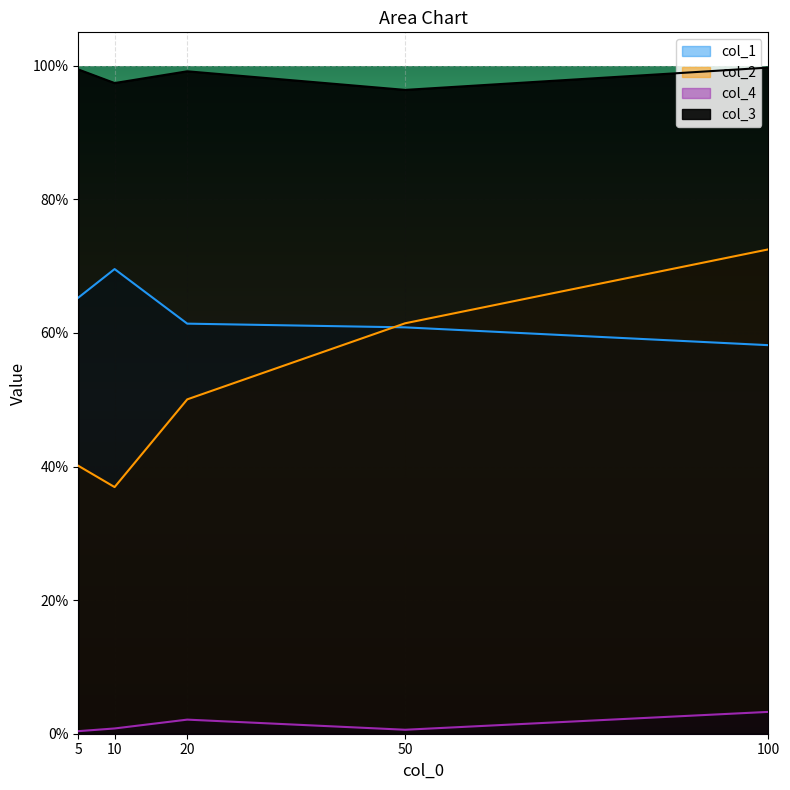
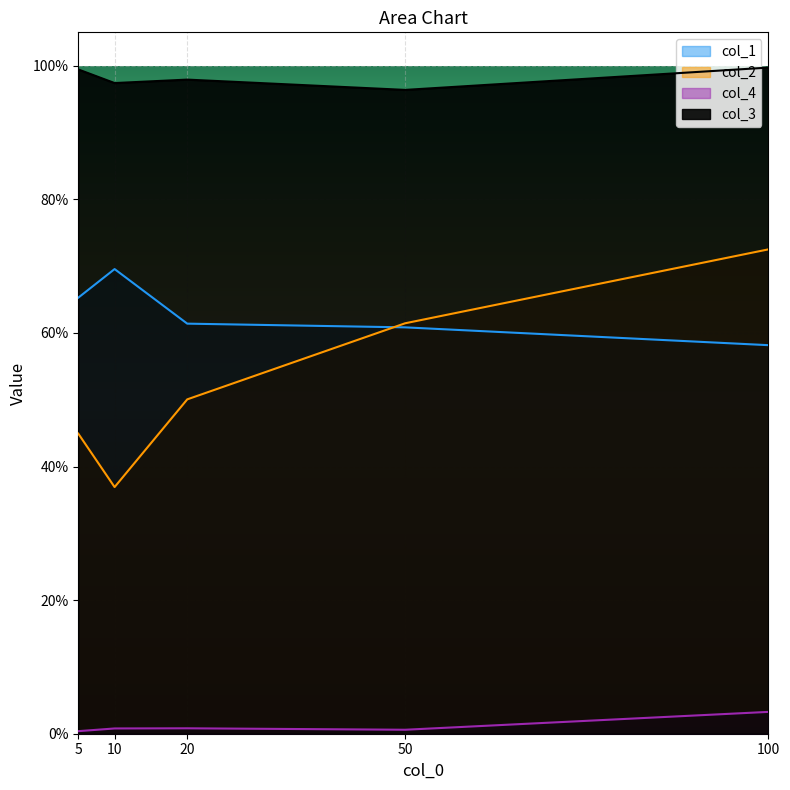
  {
    "col_1": {
      "5": "65%",
      "10": "70%",
      "20": "61%",
      "50": "61%",
      "100": "58%"
    },
    "col_2": {
-     "5": "40%",
+     "5": "45%",
      "10": "37%",
      "20": "50%",
      "50": "61%",
      "100": "73%"
    },
    "col_4": {
      "5": "0%",
      "10": "1%",
-     "20": "2%",
+     "20": "1%",
      "50": "1%",
      "100": "3%"
    },
    "col_3": {
      "5": "99%",
      "10": "97%",
-     "20": "99%",
+     "20": "98%",
      "50": "96%",
      "100": "100%"
    }
  }
